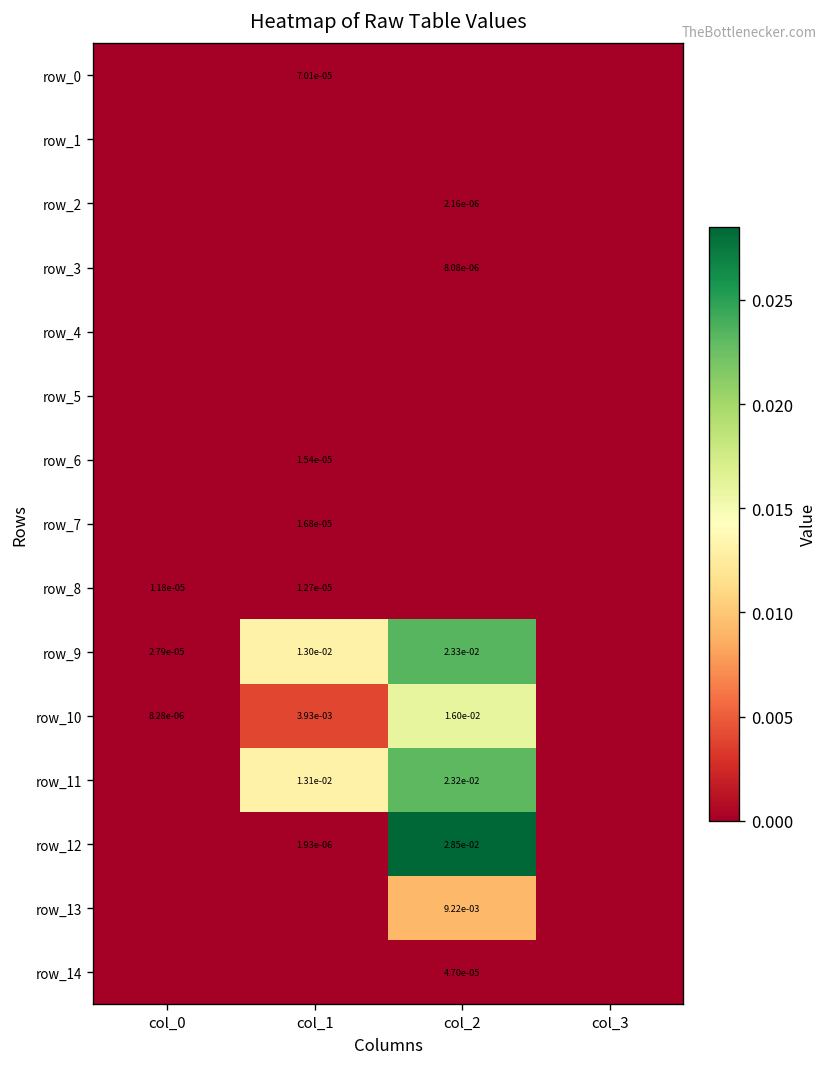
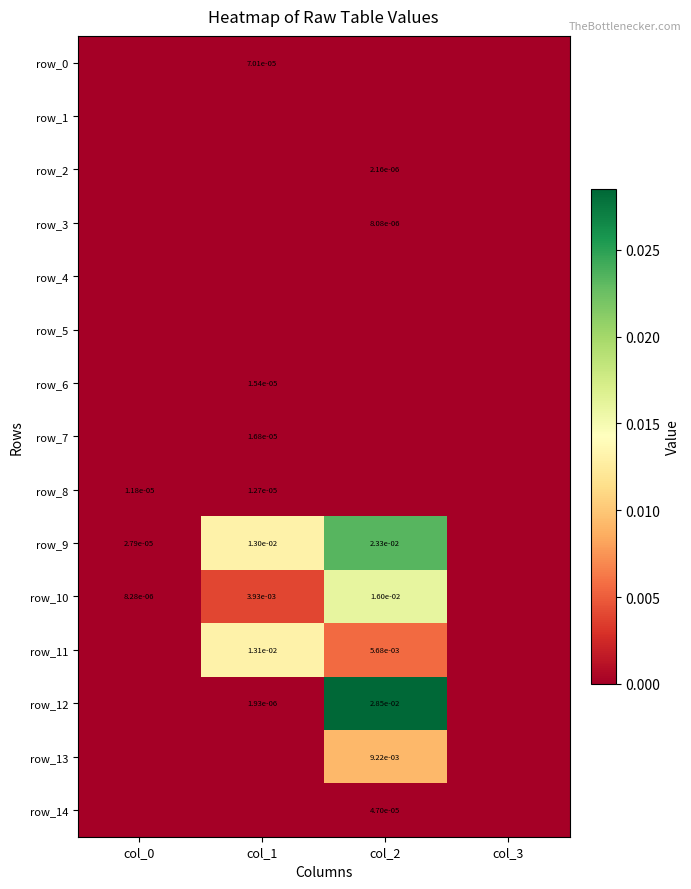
  {
    "row_0": {
      "col_1": "7.01e-05"
    },
    "row_2": {
      "col_2": "2.16e-06"
    },
    "row_3": {
      "col_2": "8.08e-06"
    },
    "row_6": {
      "col_1": "1.54e-05"
    },
    "row_7": {
      "col_1": "1.68e-05"
    },
    "row_8": {
      "col_0": "1.18e-05",
      "col_1": "1.27e-05"
    },
    "row_9": {
      "col_0": "2.79e-05",
      "col_1": "1.30e-02",
      "col_2": "2.33e-02"
    },
    "row_10": {
      "col_0": "8.28e-06",
      "col_1": "3.93e-03",
      "col_2": "1.60e-02"
    },
    "row_11": {
      "col_1": "1.31e-02",
-     "col_2": "2.32e-02"
+     "col_2": "5.68e-03"
    },
    "row_12": {
      "col_1": "1.93e-06",
      "col_2": "2.85e-02"
    },
    "row_13": {
      "col_2": "9.22e-03"
    },
    "row_14": {
      "col_2": "4.70e-05"
    }
  }
